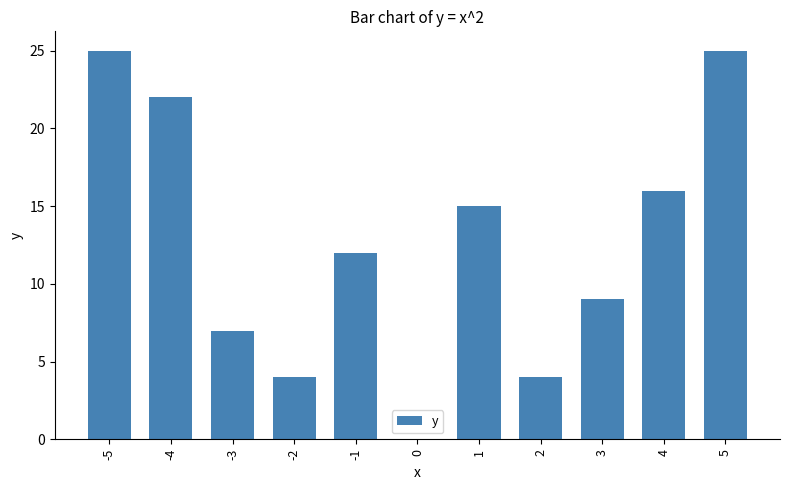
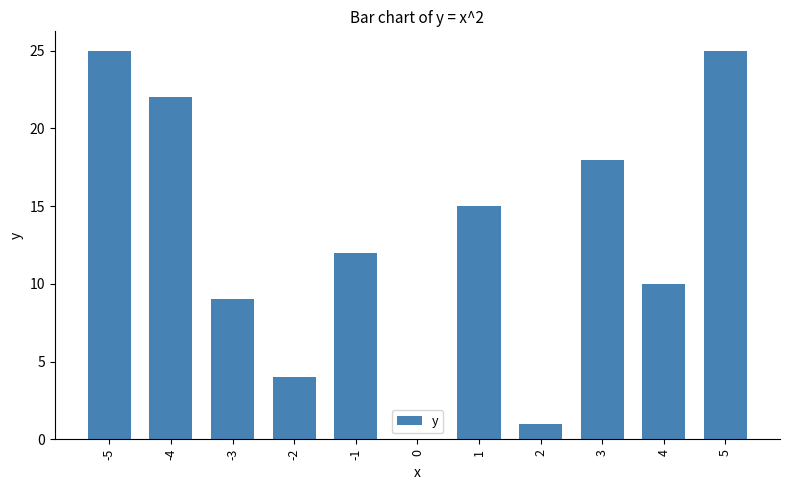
  {
    "-5": 25,
    "-4": 22,
-   "-3": 7,
+   "-3": 9,
    "-2": 4,
    "-1": 12,
    "0": 0,
    "1": 15,
-   "2": 4,
-   "3": 9,
-   "4": 16,
+   "2": 1,
+   "3": 18,
+   "4": 10,
    "5": 25
  }
